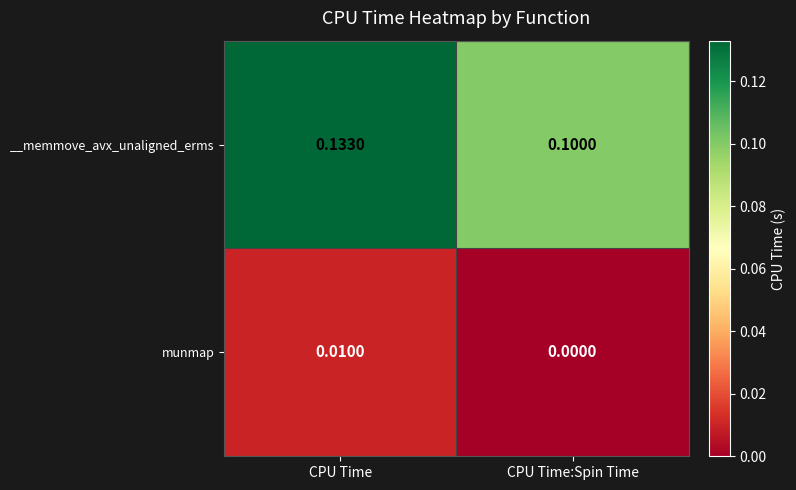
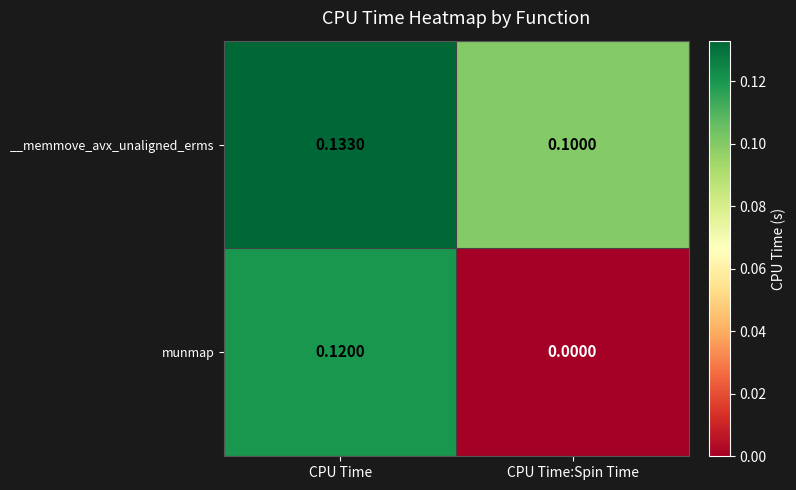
  {
    "__memmove_avx_unaligned_erms": {
      "CPU Time": 0.1330,
      "CPU Time:Spin Time": 0.1000
    },
    "munmap": {
-     "CPU Time": 0.0100,
+     "CPU Time": 0.1200,
      "CPU Time:Spin Time": 0.0000
    }
  }
